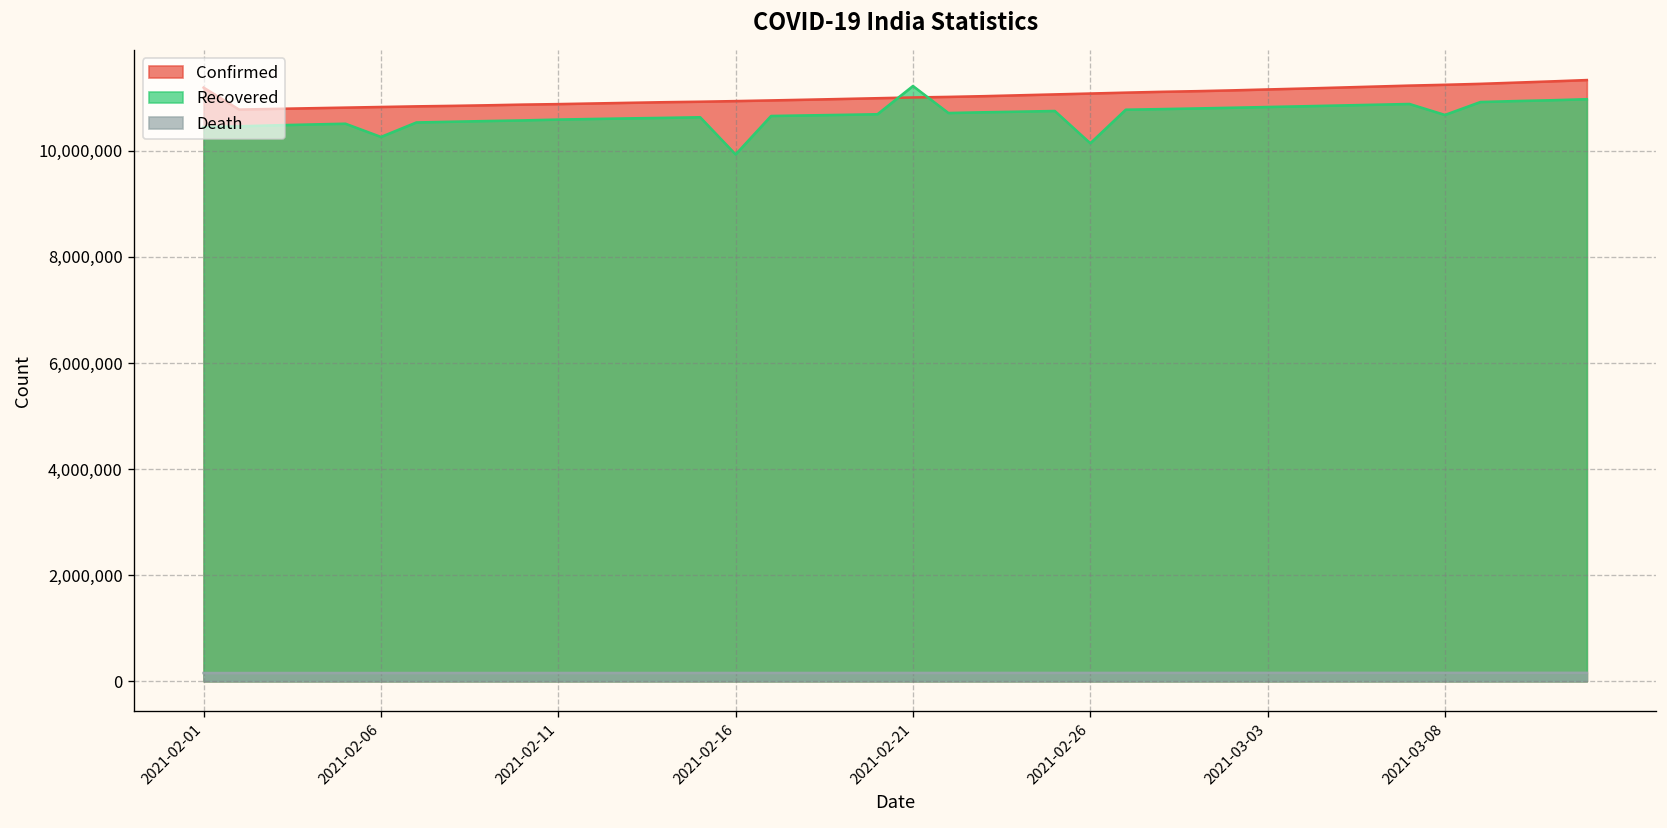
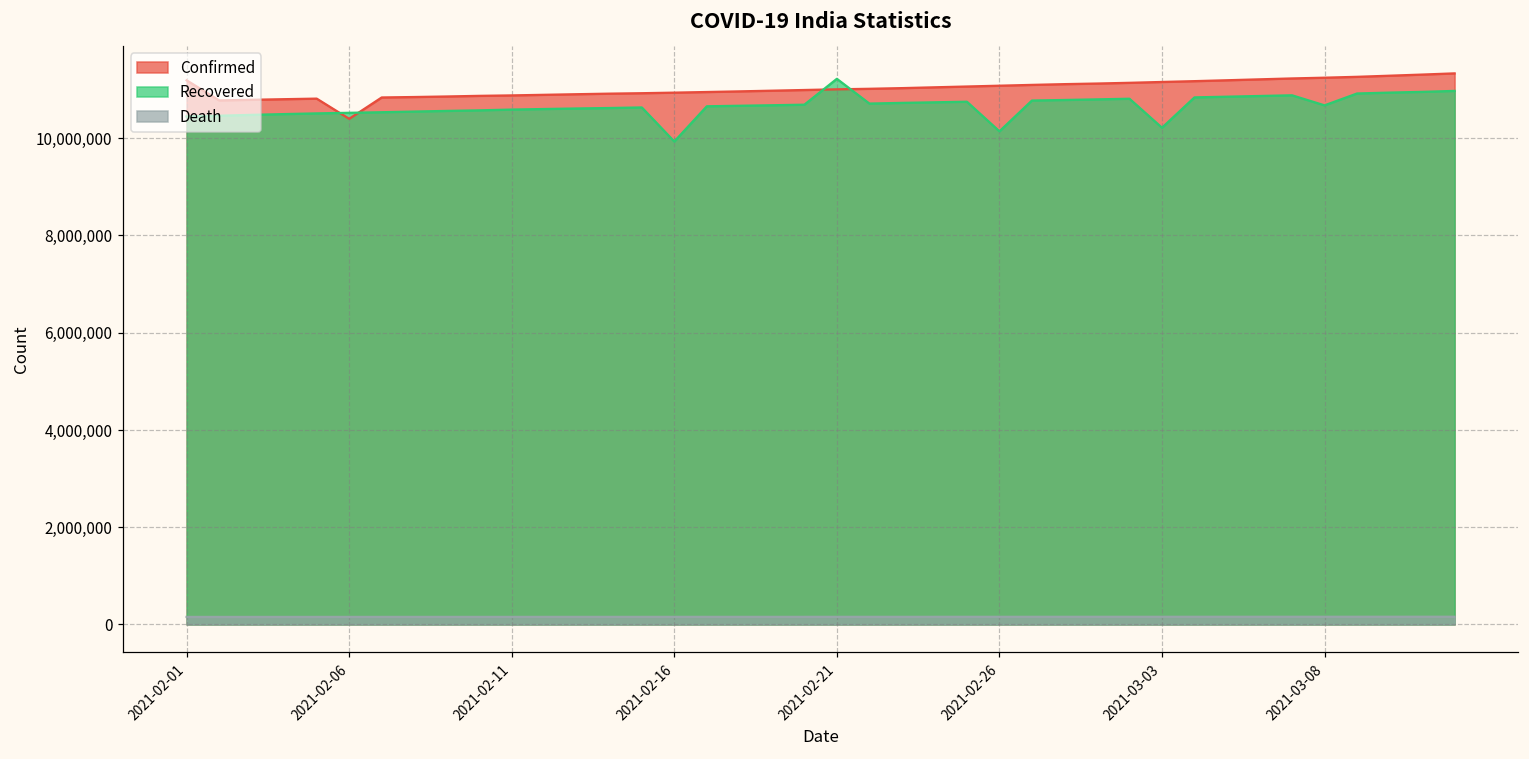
  {
    "Confirmed": {
-     "2021-02-06": "10,800,000",
+     "2021-02-06": "10,400,000",
      "2021-02-11": "10,900,000",
      "2021-02-16": "10,900,000",
      "2021-02-21": "11,000,000",
      "2021-02-26": "11,100,000",
      "2021-03-03": "11,200,000",
      "2021-03-08": "11,200,000"
    },
    "Recovered": {
-     "2021-02-06": "10,300,000",
+     "2021-02-06": "10,500,000",
      "2021-02-11": "10,600,000",
      "2021-02-16": "9,900,000",
      "2021-02-21": "11,200,000",
      "2021-02-26": "10,100,000",
-     "2021-03-03": "10,800,000",
+     "2021-03-03": "10,200,000",
      "2021-03-08": "10,700,000"
    },
    "Death": {
      "2021-02-01": "200,000",
      "2021-02-06": "200,000",
      "2021-02-11": "200,000",
      "2021-02-16": "200,000",
      "2021-02-21": "200,000",
      "2021-02-26": "200,000",
      "2021-03-03": "200,000",
      "2021-03-08": "200,000"
    }
  }
